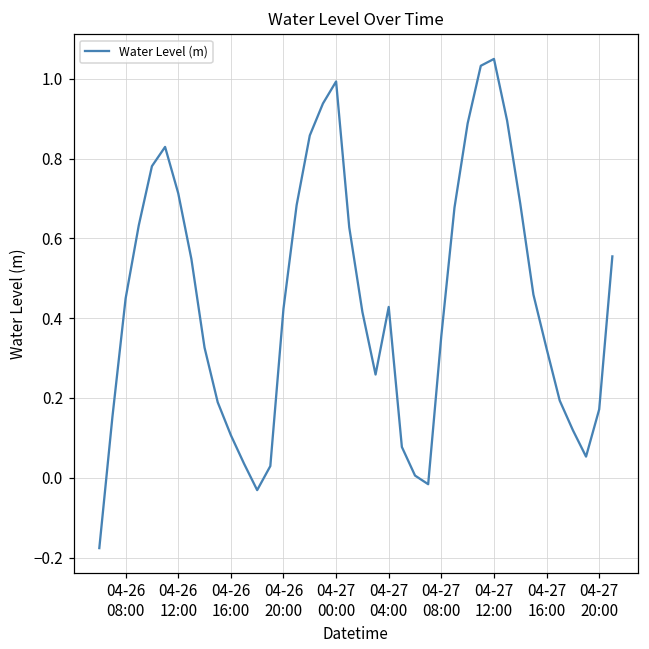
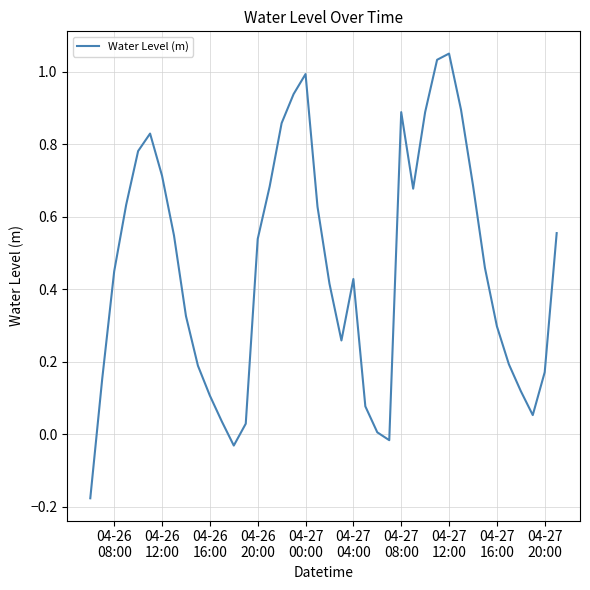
  {
    "04-26 08:00": 0.45,
    "04-26 12:00": 0.71,
    "04-26 16:00": 0.11,
-   "04-26 20:00": 0.42,
+   "04-26 20:00": 0.54,
    "04-27 00:00": 0.99,
    "04-27 04:00": 0.43,
-   "04-27 08:00": 0.36,
+   "04-27 08:00": 0.89,
    "04-27 12:00": 1.05,
-   "04-27 16:00": 0.32,
+   "04-27 16:00": 0.30,
    "04-27 20:00": 0.17
  }
